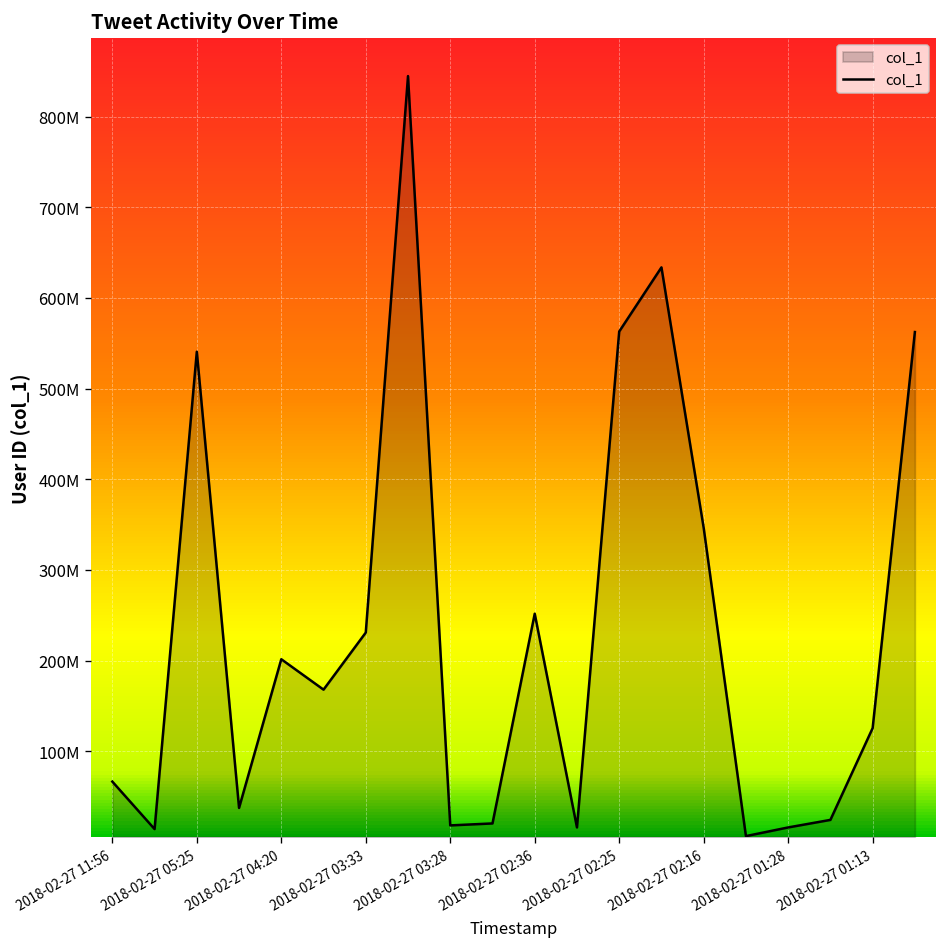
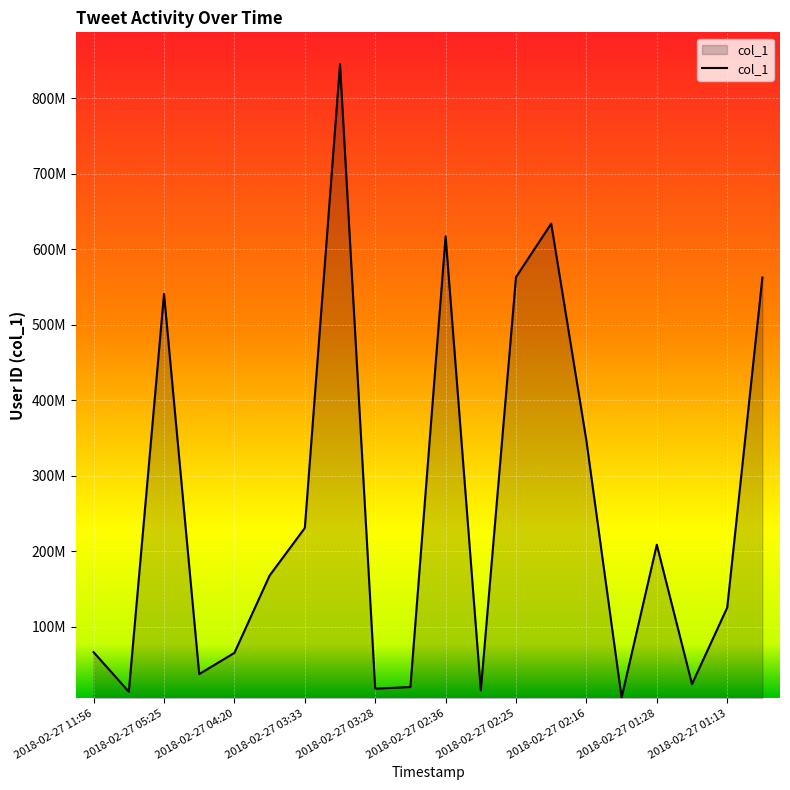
  {
    "2018-02-27 11:56": 70000000,
    "2018-02-27 05:25": 540000000,
-   "2018-02-27 04:20": 200000000,
+   "2018-02-27 04:20": 70000000,
    "2018-02-27 03:33": 230000000,
    "2018-02-27 03:28": 20000000,
-   "2018-02-27 02:36": 250000000,
+   "2018-02-27 02:36": 620000000,
    "2018-02-27 02:25": 560000000,
    "2018-02-27 02:16": 350000000,
-   "2018-02-27 01:28": 20000000,
+   "2018-02-27 01:28": 210000000,
    "2018-02-27 01:13": 130000000
  }
